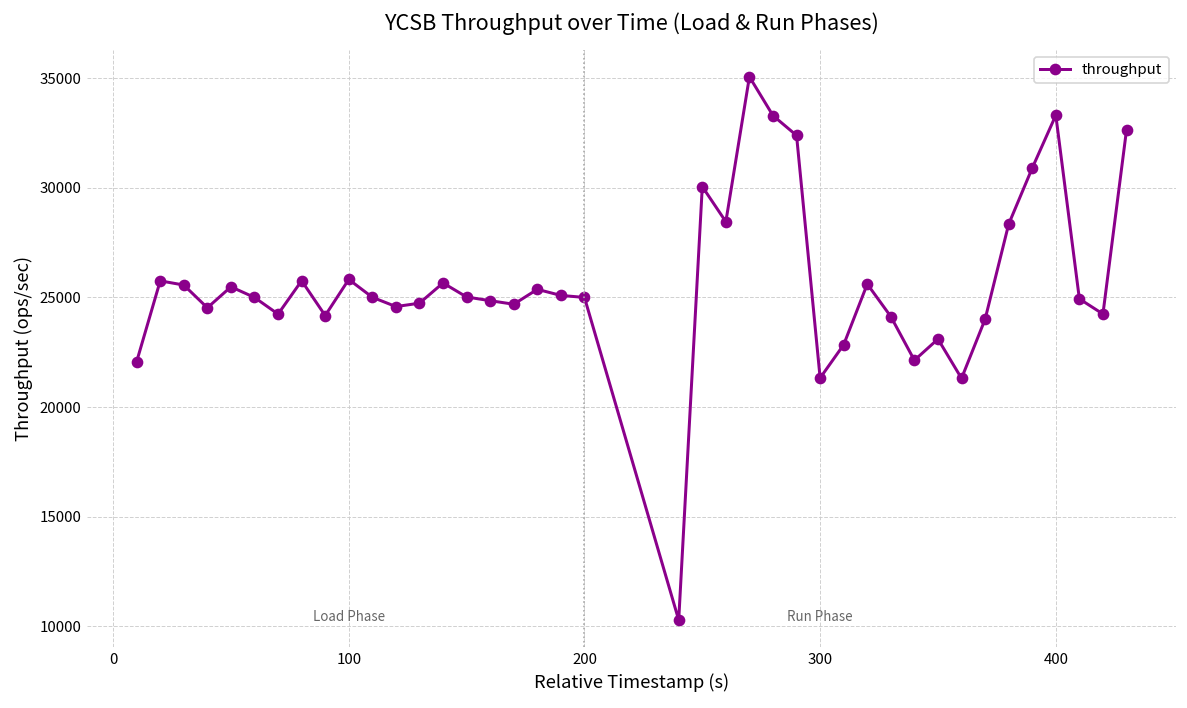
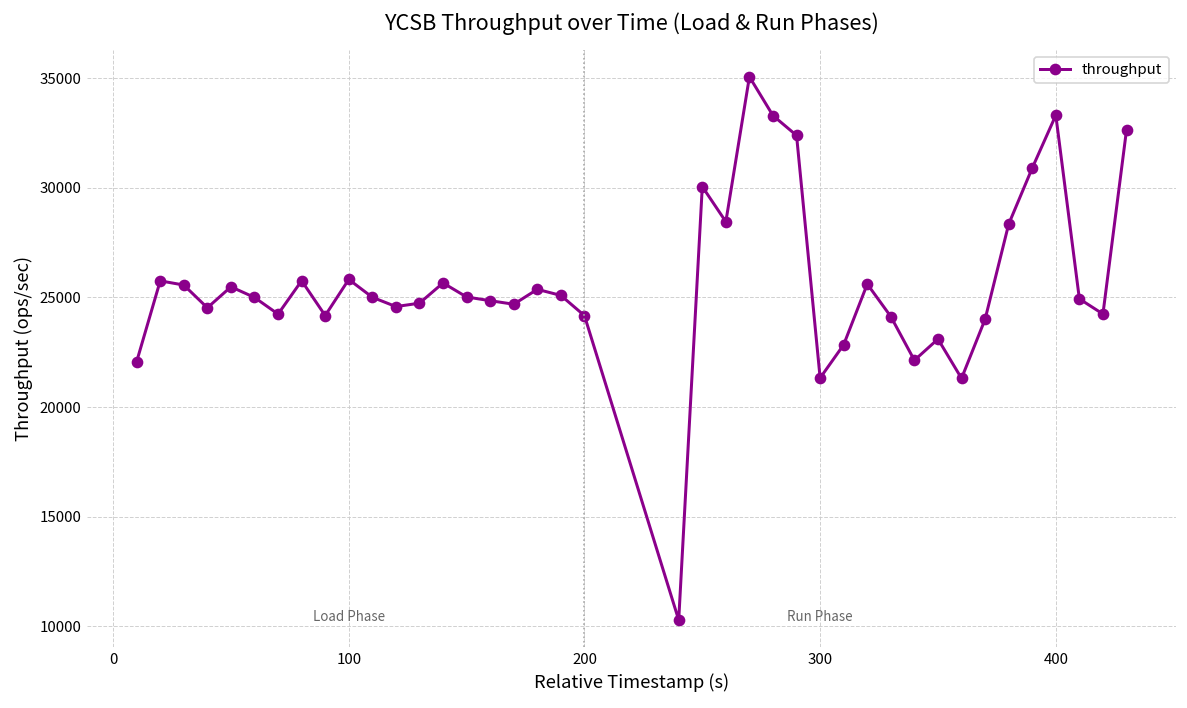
  {
    "100": 25800,
-   "200": 25000,
+   "200": 24200,
    "300": 21300,
    "400": 33300
  }
